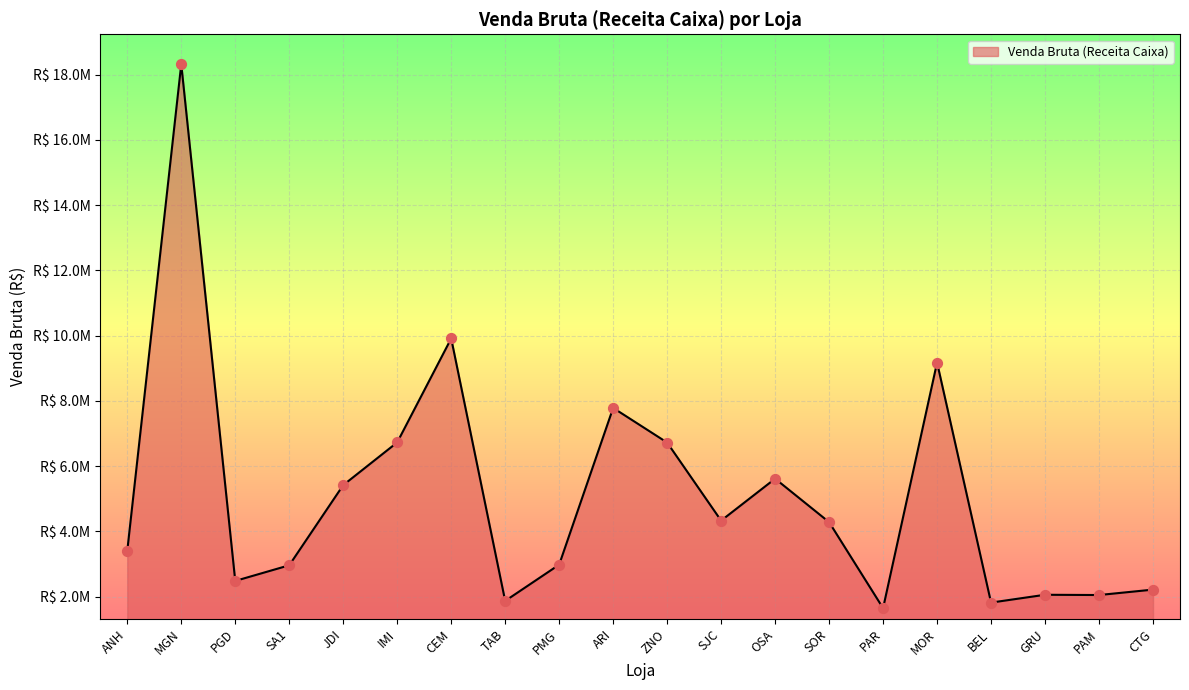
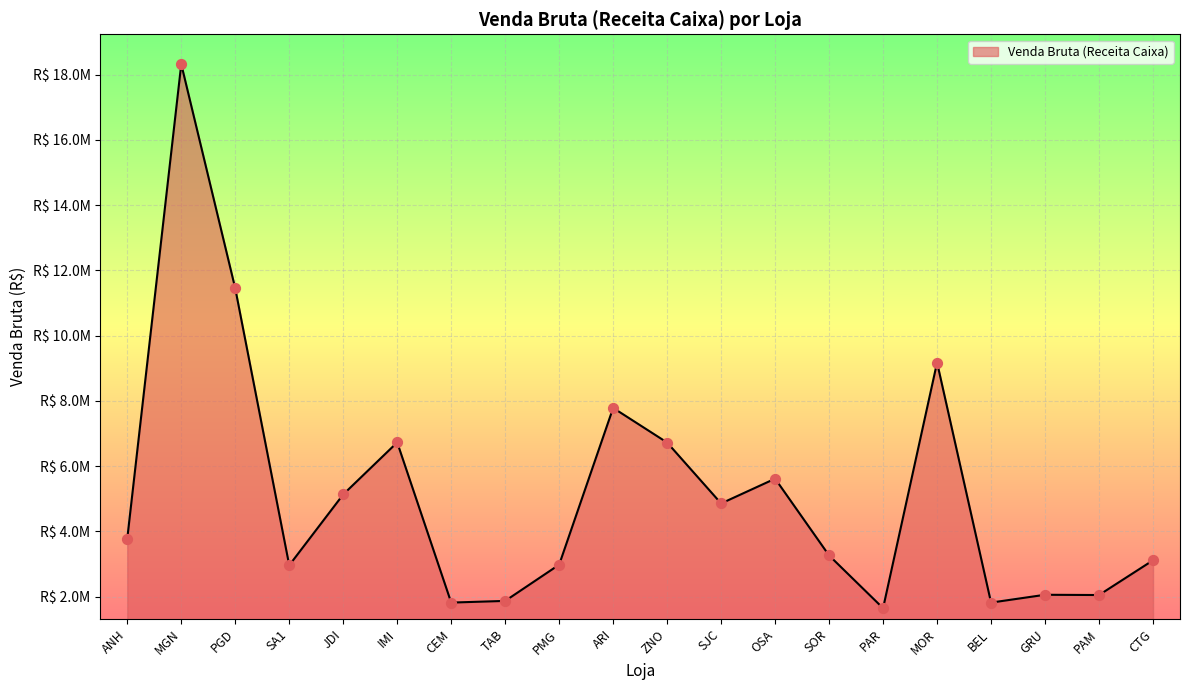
  {
-   "ANH": "R$ 3400000",
+   "ANH": "R$ 3800000",
    "MGN": "R$ 18300000",
-   "PGD": "R$ 2500000",
+   "PGD": "R$ 11400000",
    "SA1": "R$ 3000000",
-   "JDI": "R$ 5400000",
+   "JDI": "R$ 5100000",
    "IMI": "R$ 6700000",
-   "CEM": "R$ 9900000",
+   "CEM": "R$ 1800000",
    "TAB": "R$ 1900000",
    "PMG": "R$ 3000000",
    "ARI": "R$ 7800000",
    "ZNO": "R$ 6700000",
-   "SJC": "R$ 4300000",
+   "SJC": "R$ 4900000",
    "OSA": "R$ 5600000",
-   "SOR": "R$ 4300000",
+   "SOR": "R$ 3300000",
    "PAR": "R$ 1600000",
    "MOR": "R$ 9200000",
    "BEL": "R$ 1800000",
    "GRU": "R$ 2100000",
    "PAM": "R$ 2000000",
-   "CTG": "R$ 2200000"
+   "CTG": "R$ 3100000"
  }
